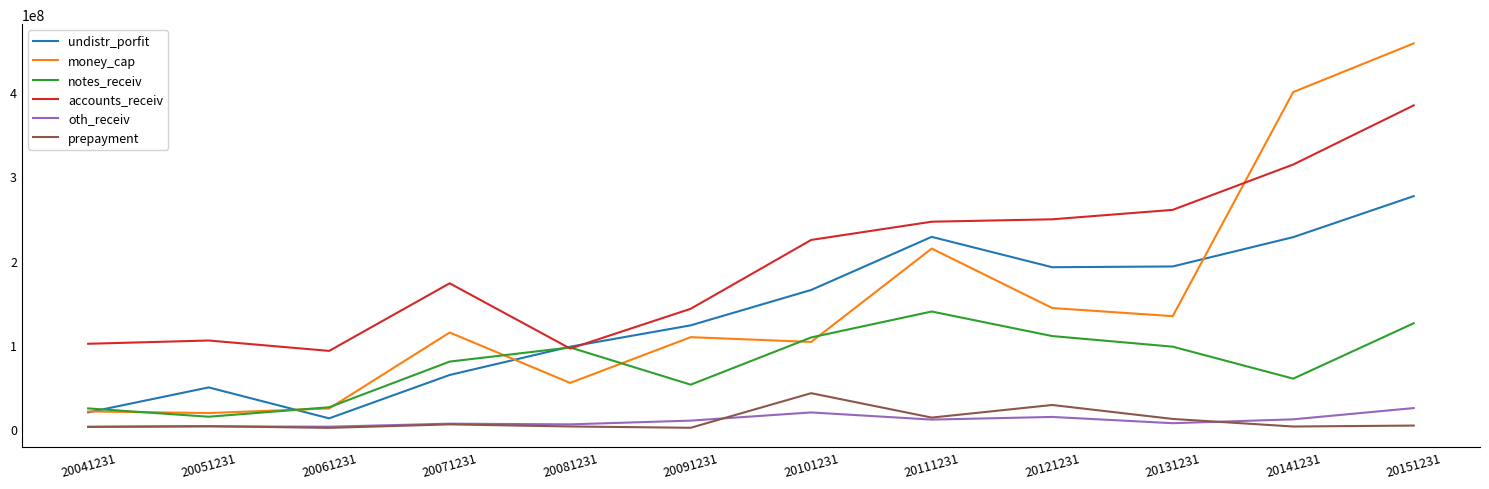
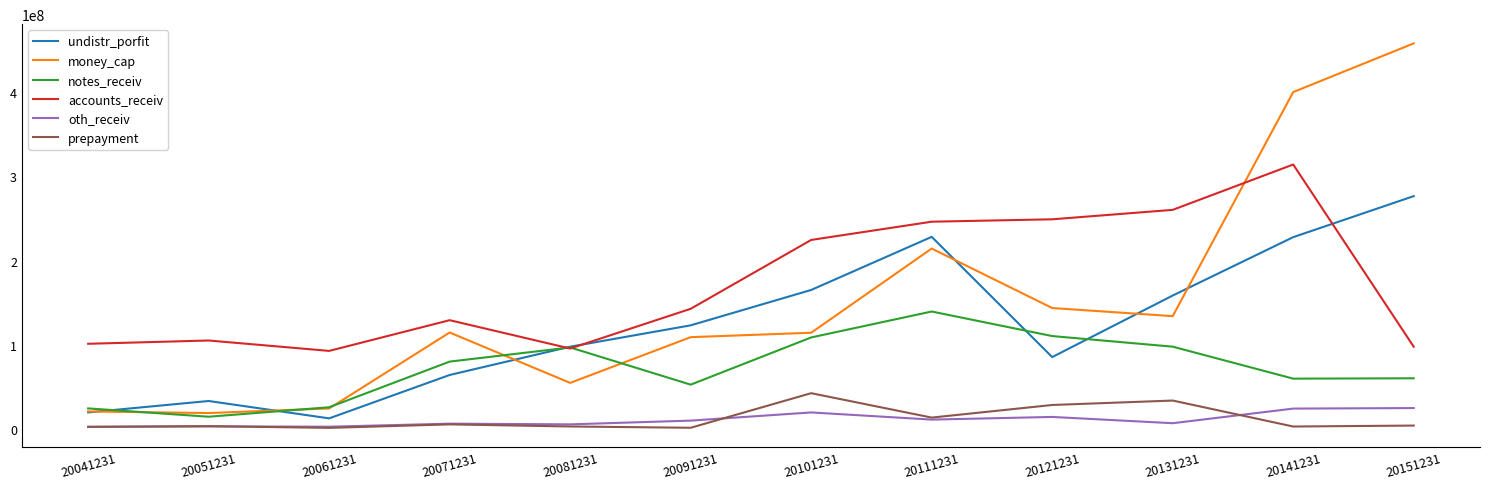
  {
    "undistr_porfit": {
-     "20051231": 50000000,
+     "20051231": 30000000,
      "20061231": 10000000,
      "20071231": 60000000,
      "20091231": 120000000,
      "20101231": 170000000,
      "20111231": 230000000,
-     "20121231": 190000000,
-     "20131231": 190000000,
+     "20121231": 90000000,
+     "20131231": 160000000,
      "20141231": 230000000,
      "20151231": 280000000
    },
    "money_cap": {
      "20051231": 20000000,
      "20071231": 110000000,
      "20081231": 50000000,
      "20091231": 110000000,
-     "20101231": 100000000,
+     "20101231": 110000000,
      "20111231": 210000000,
      "20121231": 140000000,
      "20131231": 130000000,
      "20141231": 400000000,
      "20151231": 460000000
    },
    "notes_receiv": {
      "20041231": 20000000,
      "20051231": 10000000,
      "20071231": 80000000,
      "20091231": 50000000,
      "20101231": 110000000,
      "20111231": 140000000,
      "20121231": 110000000,
      "20131231": 100000000,
      "20141231": 60000000,
-     "20151231": 130000000
+     "20151231": 60000000
    },
    "accounts_receiv": {
      "20041231": 100000000,
      "20051231": 110000000,
      "20061231": 90000000,
-     "20071231": 170000000,
+     "20071231": 130000000,
      "20091231": 140000000,
      "20101231": 220000000,
      "20111231": 250000000,
      "20121231": 250000000,
      "20131231": 260000000,
      "20141231": 310000000,
-     "20151231": 380000000
+     "20151231": 100000000
    },
    "oth_receiv": {
      "20091231": 10000000,
      "20101231": 20000000,
      "20121231": 10000000,
      "20131231": 10000000,
-     "20141231": 10000000,
+     "20141231": 20000000,
      "20151231": 20000000
    },
    "prepayment": {
      "20091231": 0,
      "20101231": 40000000,
      "20121231": 30000000,
-     "20131231": 10000000,
+     "20131231": 30000000,
      "20141231": 0,
      "20151231": 0
    }
  }
